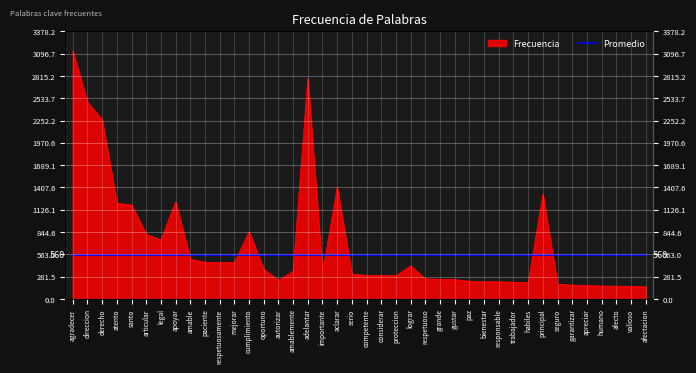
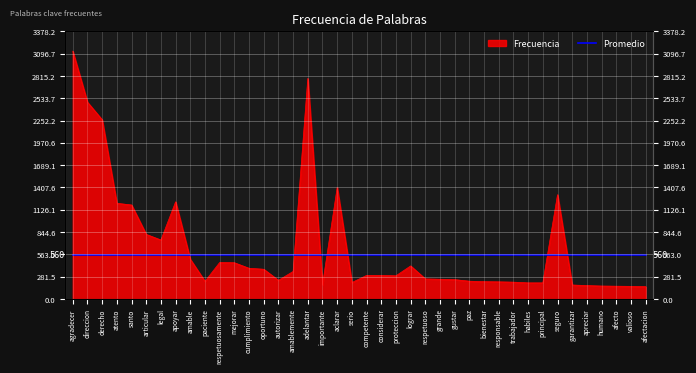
  {
    "Frecuencia": {
      "agradecer": 3100,
      "direccion": 2500,
      "derecho": 2300,
      "atento": 1200,
      "santo": 1200,
      "articular": 800,
      "legal": 700,
      "apoyar": 1200,
      "amable": 500,
-     "paciente": 500,
+     "paciente": 200,
      "respetuosamente": 500,
      "mejorar": 500,
-     "cumplimiento": 800,
+     "cumplimiento": 400,
      "oportuno": 400,
      "autorizar": 200,
      "amablemente": 300,
      "adelantar": 2800,
-     "importante": 300,
+     "importante": 200,
      "aclarar": 1400,
-     "serio": 300,
+     "serio": 200,
      "competente": 300,
      "considerar": 300,
      "proteccion": 300,
      "lograr": 400,
      "respetuoso": 300,
      "grande": 300,
      "gustar": 200,
      "paz": 200,
      "bienestar": 200,
      "responsable": 200,
      "trabajador": 200,
      "habiles": 200,
-     "principal": 1300,
-     "seguro": 200,
+     "principal": 200,
+     "seguro": 1300,
      "garantizar": 200,
      "apreciar": 200,
      "humano": 200,
      "afecto": 200,
      "valioso": 200,
      "afectacion": 200
    },
    "Promedio": {
      "agradecer": 560,
      "afectacion": 560
    }
  }
